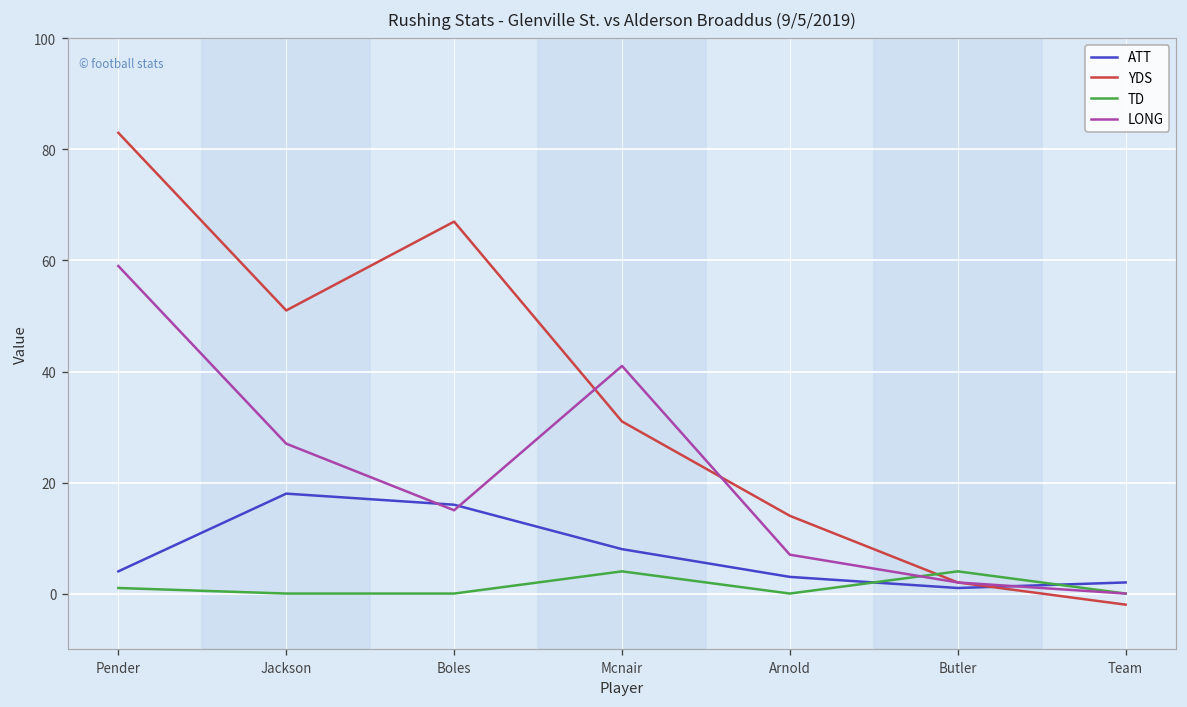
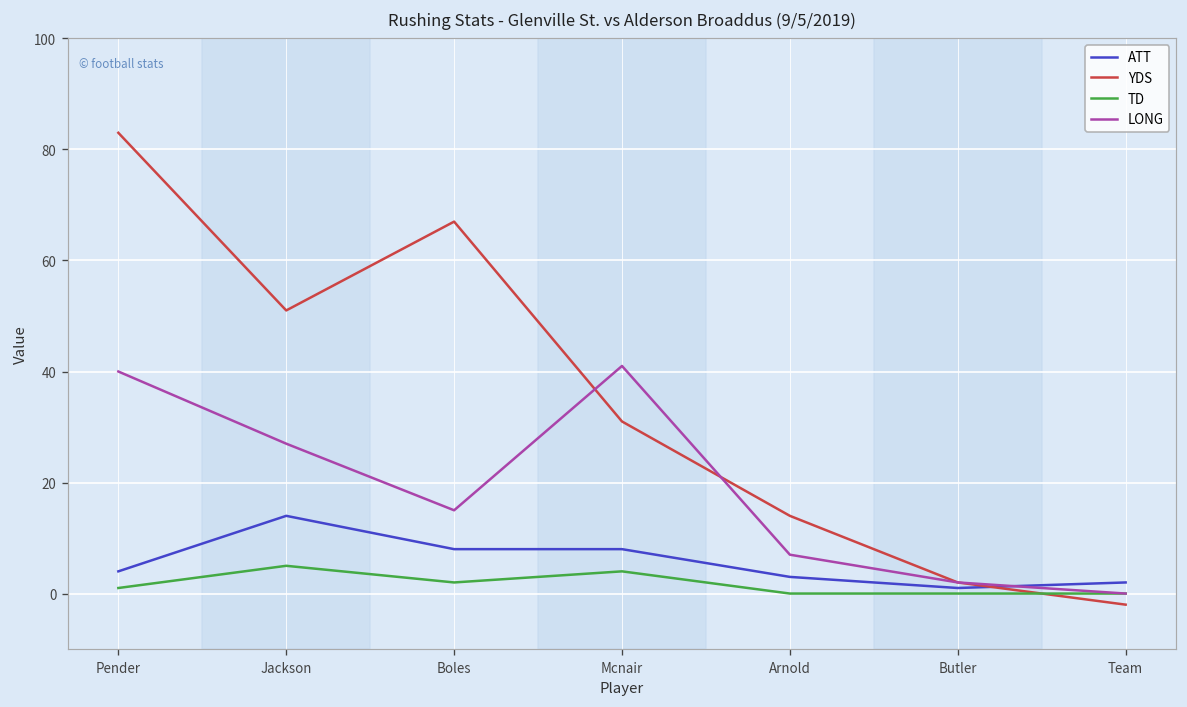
  {
    "ATT": {
      "Pender": 4,
-     "Jackson": 18,
-     "Boles": 16,
+     "Jackson": 14,
+     "Boles": 8,
      "Mcnair": 8,
      "Arnold": 3,
      "Butler": 1,
      "Team": 2
    },
    "YDS": {
      "Pender": 83,
      "Jackson": 51,
      "Boles": 67,
      "Mcnair": 31,
      "Arnold": 14,
      "Team": -2
    },
    "TD": {
      "Pender": 1,
-     "Jackson": 0,
-     "Boles": 0,
+     "Jackson": 5,
+     "Boles": 2,
      "Mcnair": 4,
      "Arnold": 0,
-     "Butler": 4
+     "Butler": 0
    },
    "LONG": {
-     "Pender": 59,
+     "Pender": 40,
      "Jackson": 27,
      "Boles": 15,
      "Mcnair": 41,
      "Arnold": 7
    }
  }
